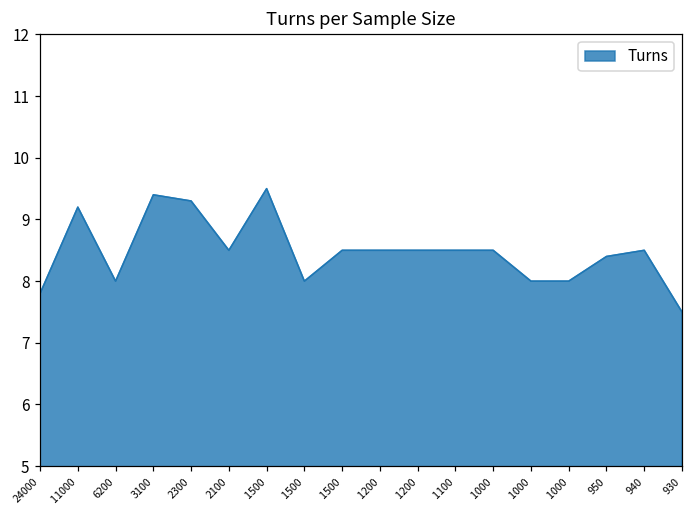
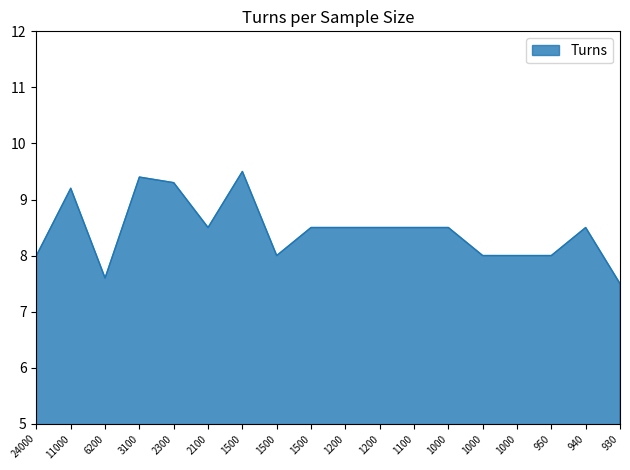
  {
-   "24000": 7.8,
+   "24000": 8.0,
    "11000": 9.2,
-   "6200": 8.0,
+   "6200": 7.6,
    "3100": 9.4,
    "2300": 9.3,
    "2100": 8.5,
    "1100": 8.5,
-   "950": 8.4,
+   "950": 8.0,
    "940": 8.5,
    "930": 7.5
  }
